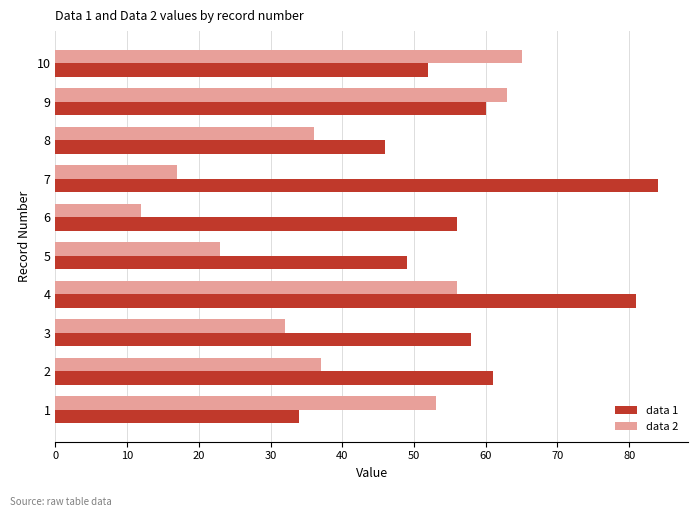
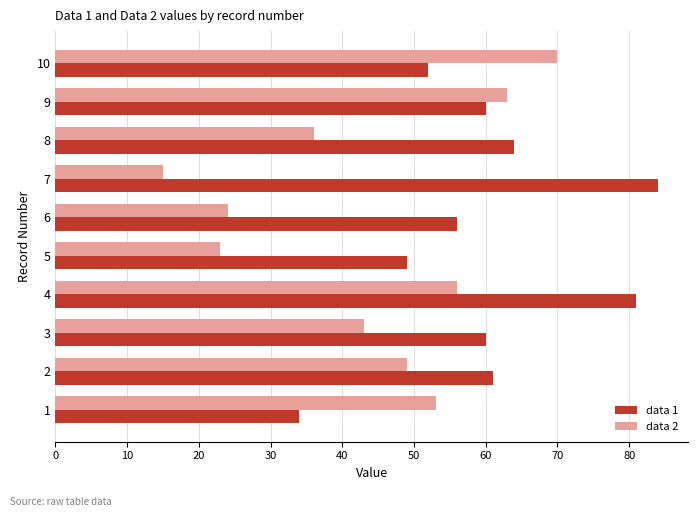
  {
    "data 1": {
      "10": 52,
      "9": 60,
-     "8": 46,
+     "8": 64,
      "7": 84,
      "6": 56,
      "5": 49,
      "4": 81,
-     "3": 58,
+     "3": 60,
      "2": 61,
      "1": 34
    },
    "data 2": {
-     "10": 65,
+     "10": 70,
      "9": 63,
      "8": 36,
-     "7": 17,
-     "6": 12,
+     "7": 15,
+     "6": 24,
      "5": 23,
      "4": 56,
-     "3": 32,
-     "2": 37,
+     "3": 43,
+     "2": 49,
      "1": 53
    }
  }
